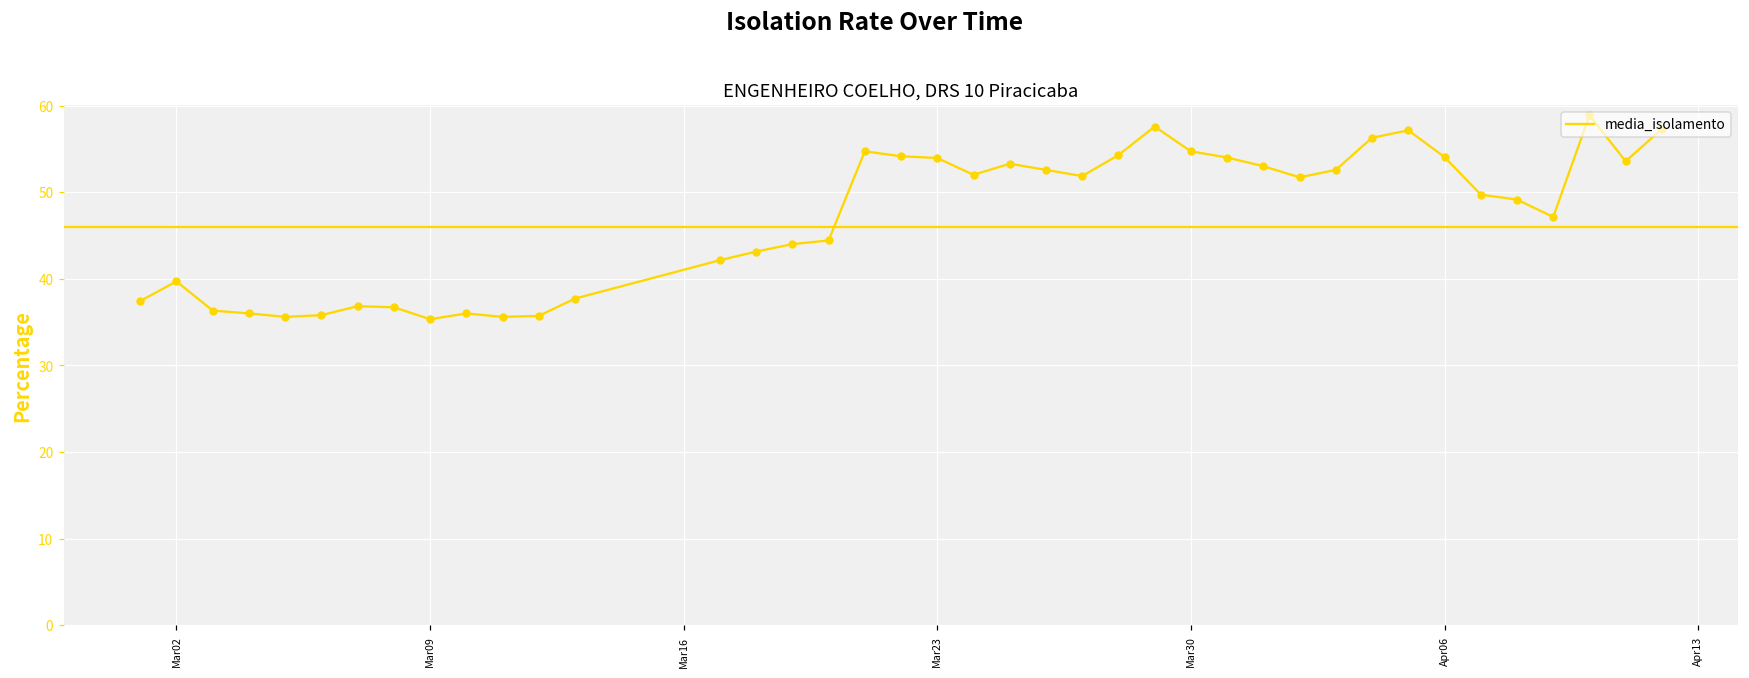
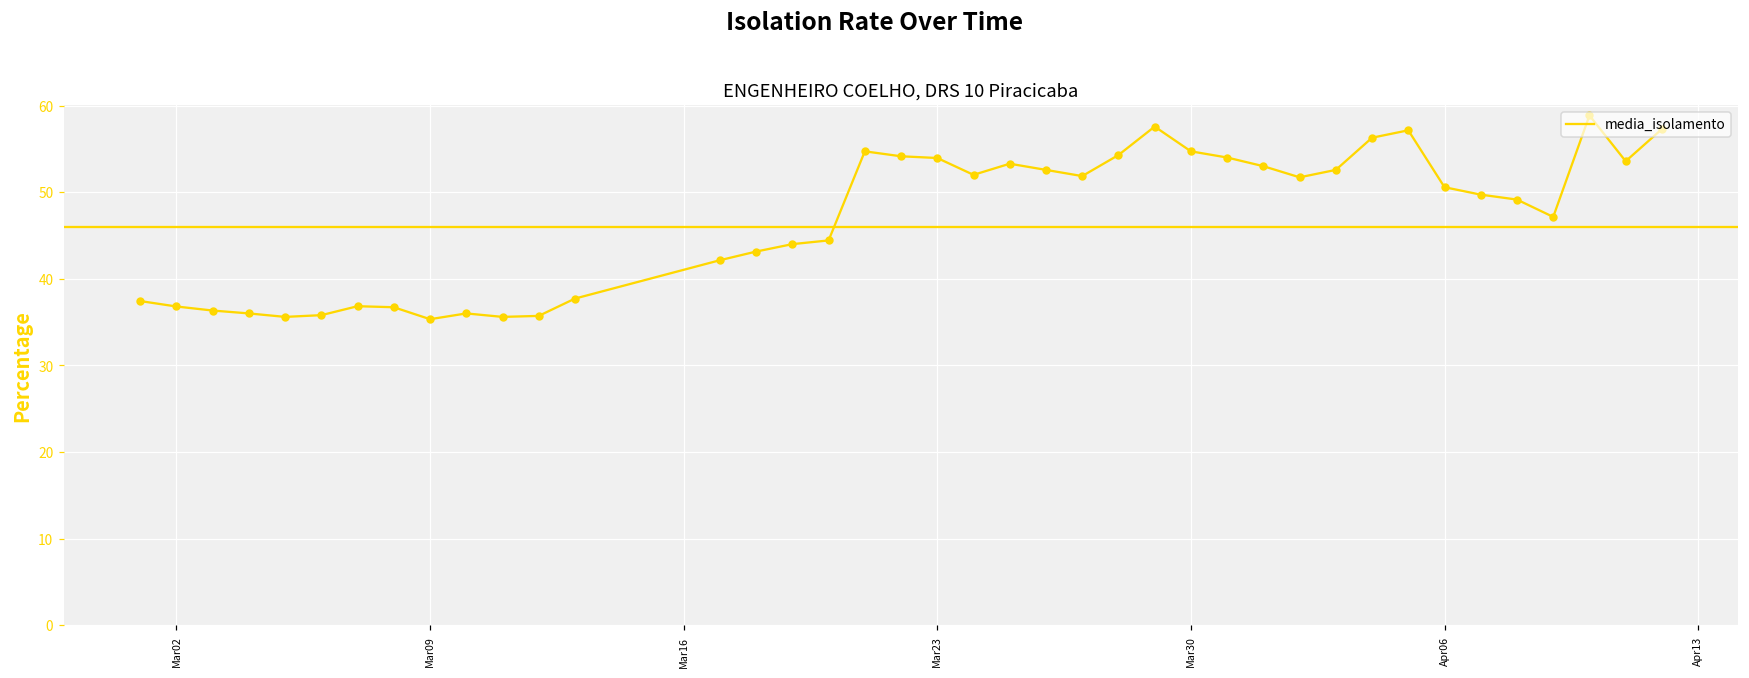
  {
-   "Mar02": 40,
+   "Mar02": 37,
    "Mar09": 35,
    "Mar23": 54,
    "Mar30": 55,
-   "Apr06": 54
+   "Apr06": 51
  }
